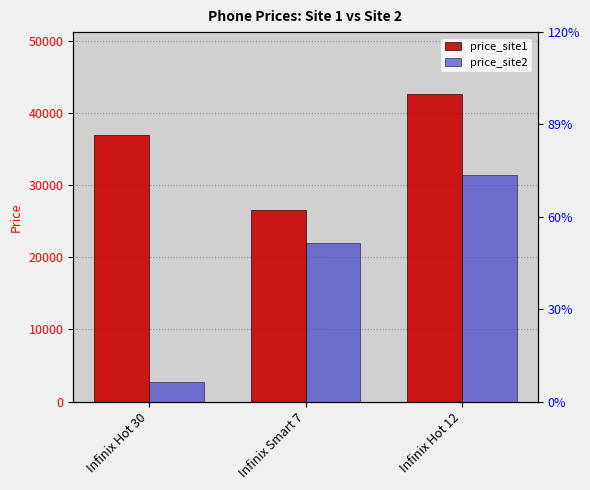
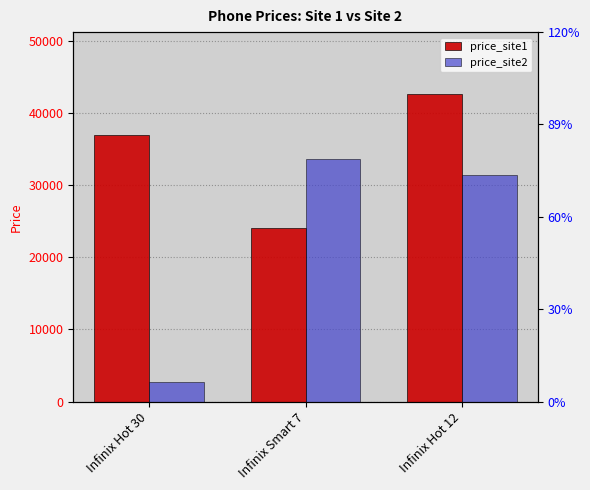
  {
    "price_site1": {
      "Infinix Hot 30": 37000,
-     "Infinix Smart 7": 27000,
+     "Infinix Smart 7": 24000,
      "Infinix Hot 12": 43000
    },
    "price_site2": {
      "Infinix Hot 30": 3000,
-     "Infinix Smart 7": 22000,
+     "Infinix Smart 7": 34000,
      "Infinix Hot 12": 31000
    }
  }
